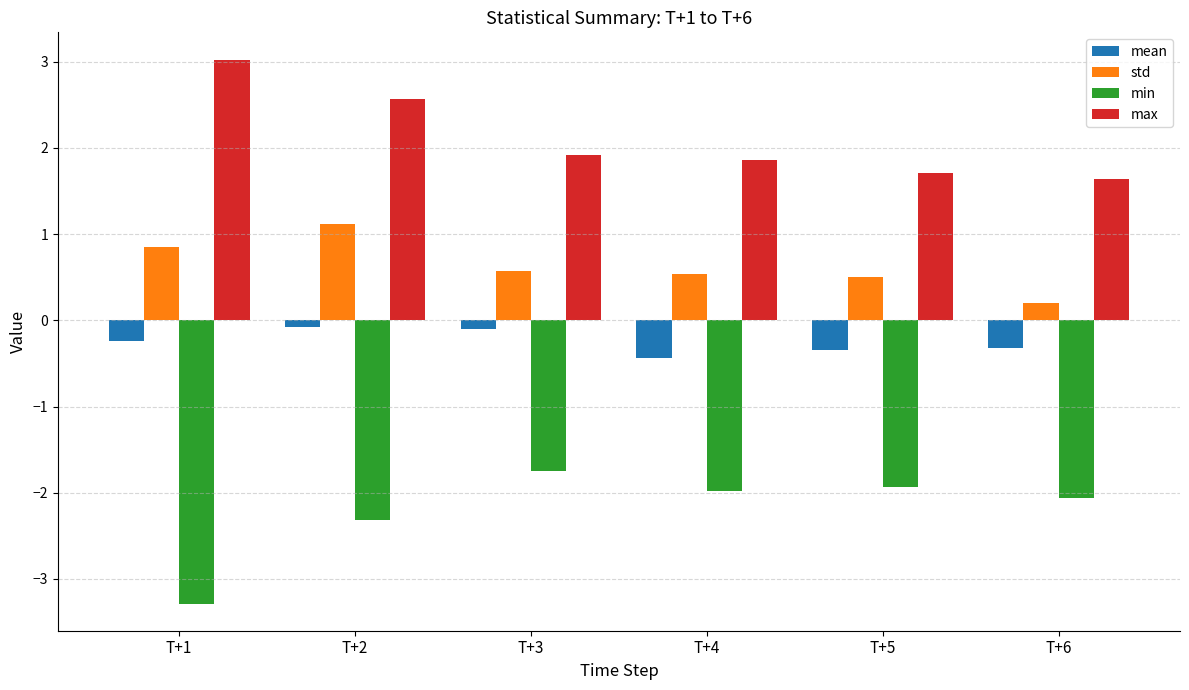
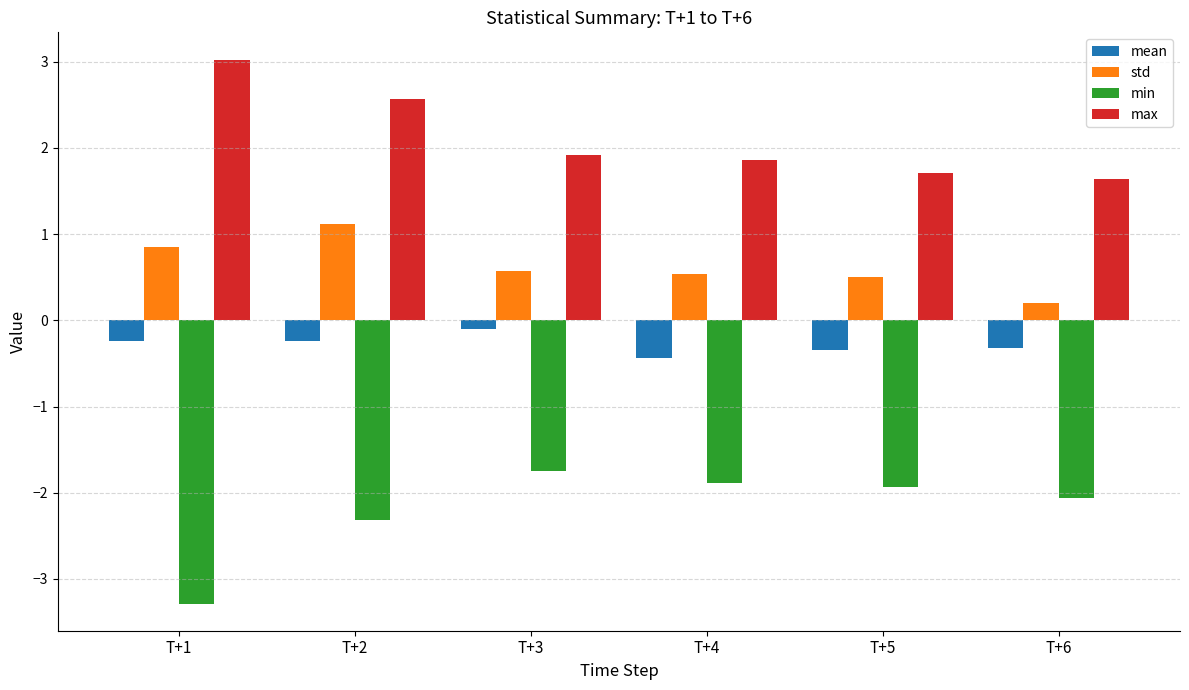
  {
    "mean": {
      "T+1": -0.2,
-     "T+2": -0.1,
+     "T+2": -0.2,
      "T+3": -0.1,
      "T+4": -0.4,
      "T+5": -0.3,
      "T+6": -0.3
    },
    "std": {
      "T+1": 0.8,
      "T+2": 1.1,
      "T+3": 0.6,
      "T+4": 0.5,
      "T+5": 0.5,
      "T+6": 0.2
    },
    "min": {
      "T+1": -3.3,
      "T+2": -2.3,
      "T+3": -1.8,
-     "T+4": -2.0,
+     "T+4": -1.9,
      "T+5": -1.9,
      "T+6": -2.1
    },
    "max": {
      "T+1": 3.0,
      "T+2": 2.6,
      "T+3": 1.9,
      "T+4": 1.9,
      "T+5": 1.7,
      "T+6": 1.6
    }
  }
